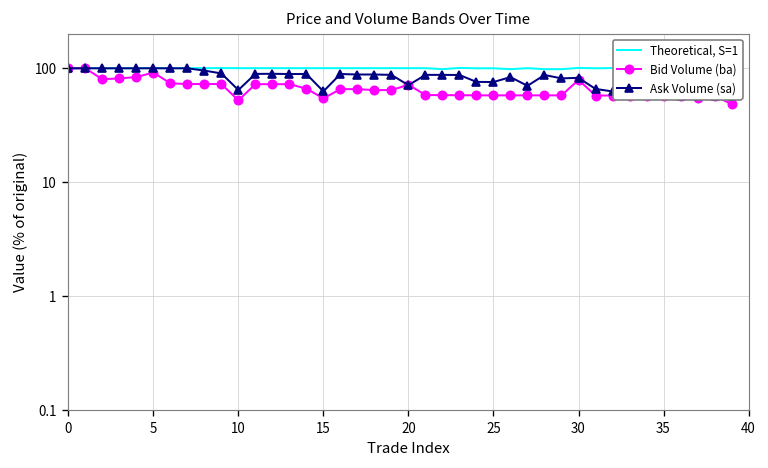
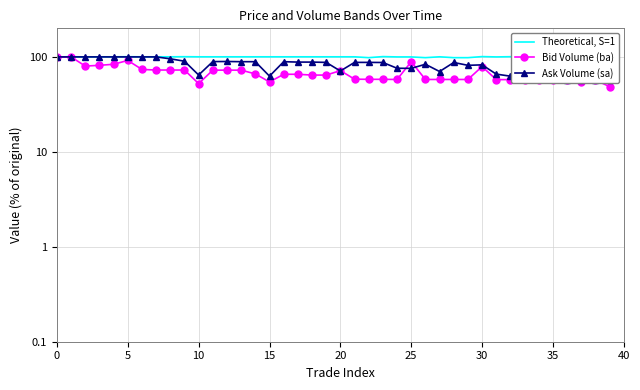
  {
    "Theoretical, S=1": {
      "10": 100,
      "15": 100,
      "20": 100,
      "25": 100,
      "30": 100
    },
    "Bid Volume (ba)": {
      "5": 90,
      "10": 50,
      "15": 50,
-     "25": 60
+     "25": 90
    },
    "Ask Volume (sa)": {
      "10": 60,
      "15": 60,
      "25": 80
    }
  }
